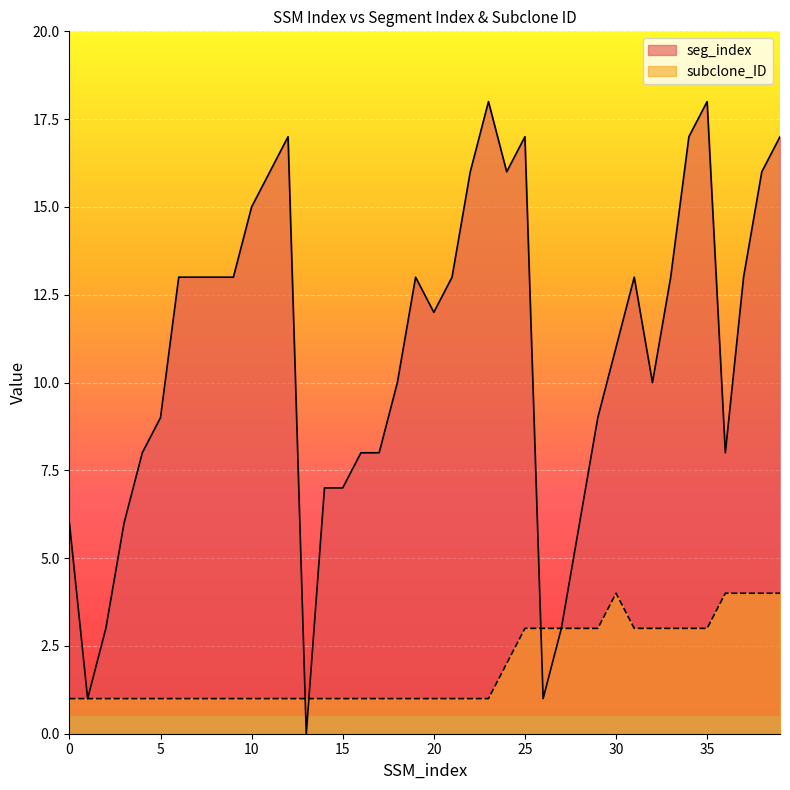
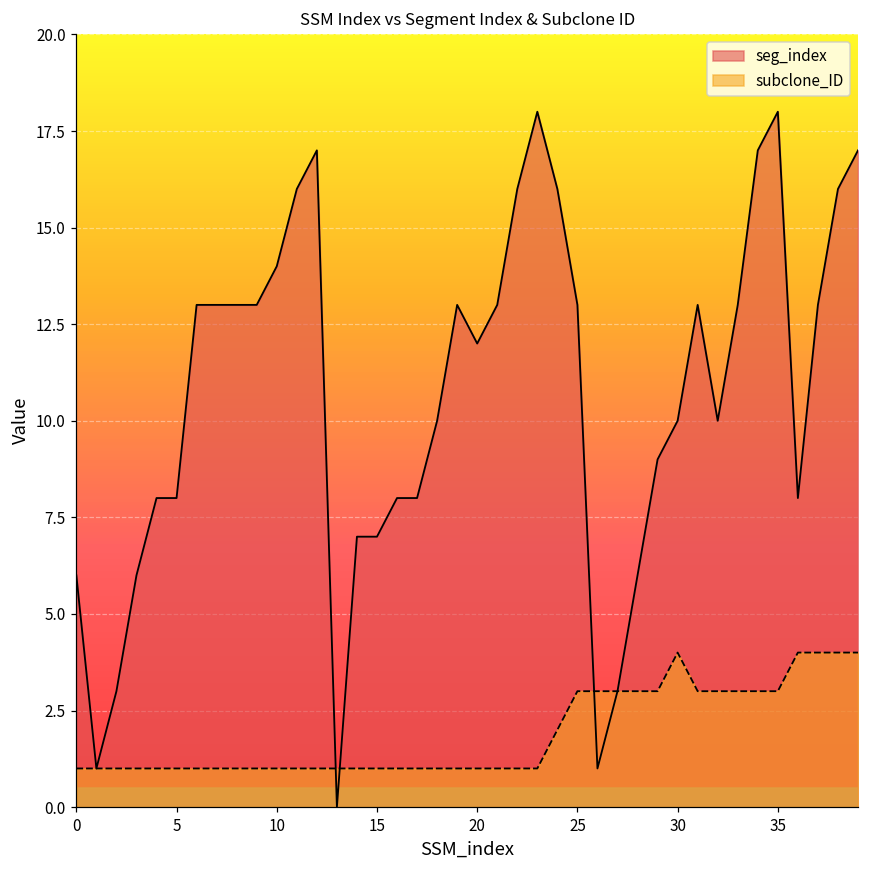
  {
    "seg_index": {
      "0": 6,
-     "5": 9,
-     "10": 15,
+     "5": 8,
+     "10": 14,
      "15": 7,
      "20": 12,
-     "25": 17,
-     "30": 11,
+     "25": 13,
+     "30": 10,
      "35": 18
    },
    "subclone_ID": {
      "0": 1,
      "5": 1,
      "10": 1,
      "15": 1,
      "20": 1,
      "25": 3,
      "30": 4,
      "35": 3
    }
  }
